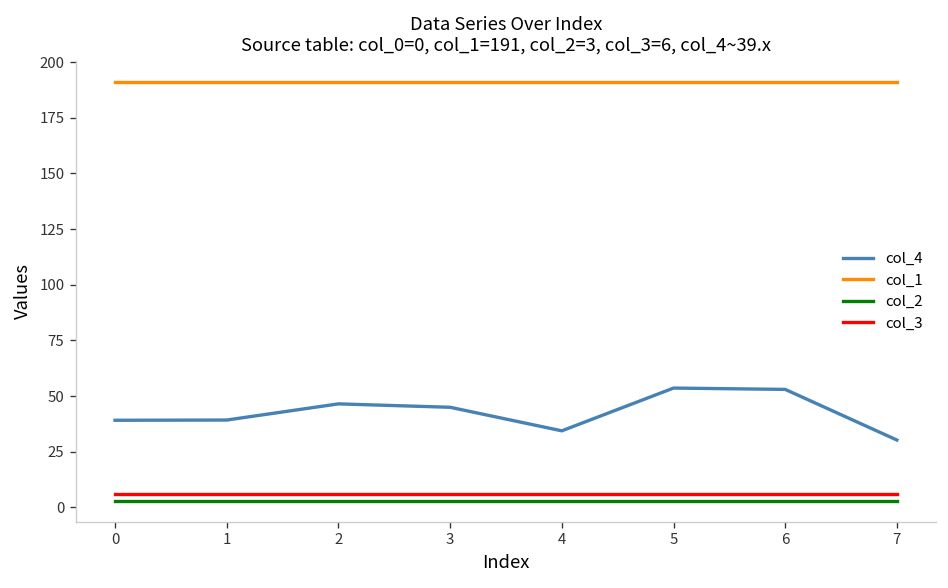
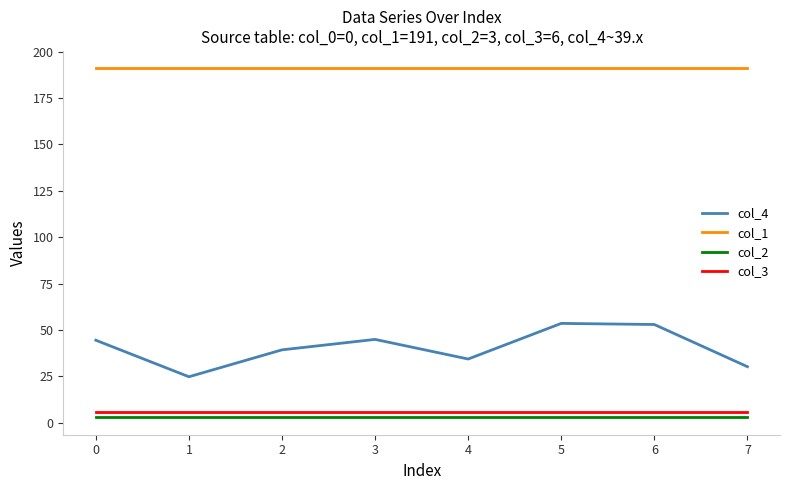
  {
    "col_4": {
-     "0": 39,
-     "1": 39,
-     "2": 46,
+     "0": 45,
+     "1": 25,
+     "2": 39,
      "3": 45,
      "4": 34,
      "5": 54,
      "6": 53,
      "7": 30
    },
    "col_1": {
      "0": 191,
      "1": 191,
      "2": 191,
      "3": 191,
      "4": 191,
      "5": 191,
      "6": 191,
      "7": 191
    },
    "col_2": {
      "0": 3,
      "1": 3,
      "2": 3,
      "3": 3,
      "4": 3,
      "5": 3,
      "6": 3,
      "7": 3
    },
    "col_3": {
      "0": 6,
      "1": 6,
      "2": 6,
      "3": 6,
      "4": 6,
      "5": 6,
      "6": 6,
      "7": 6
    }
  }
